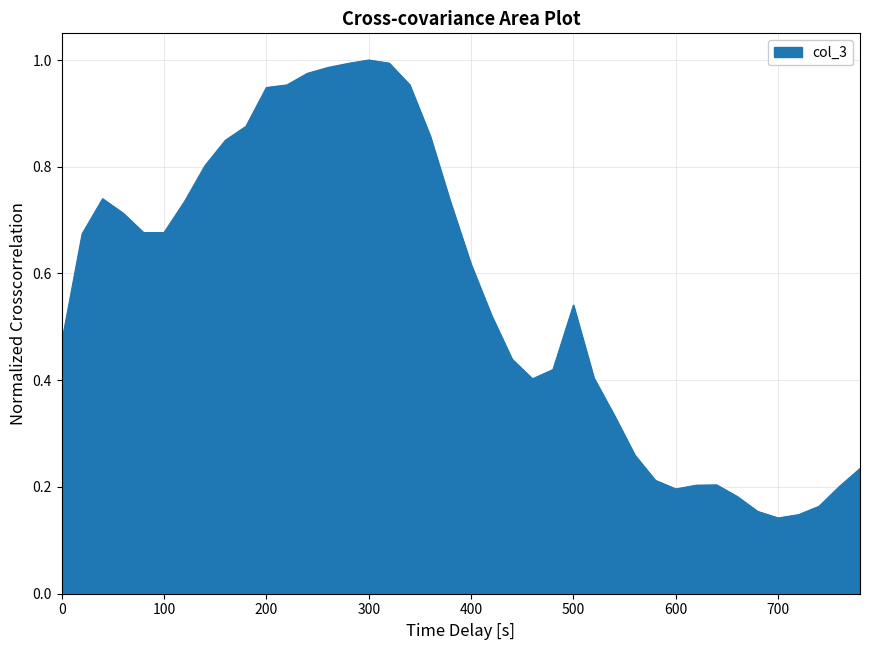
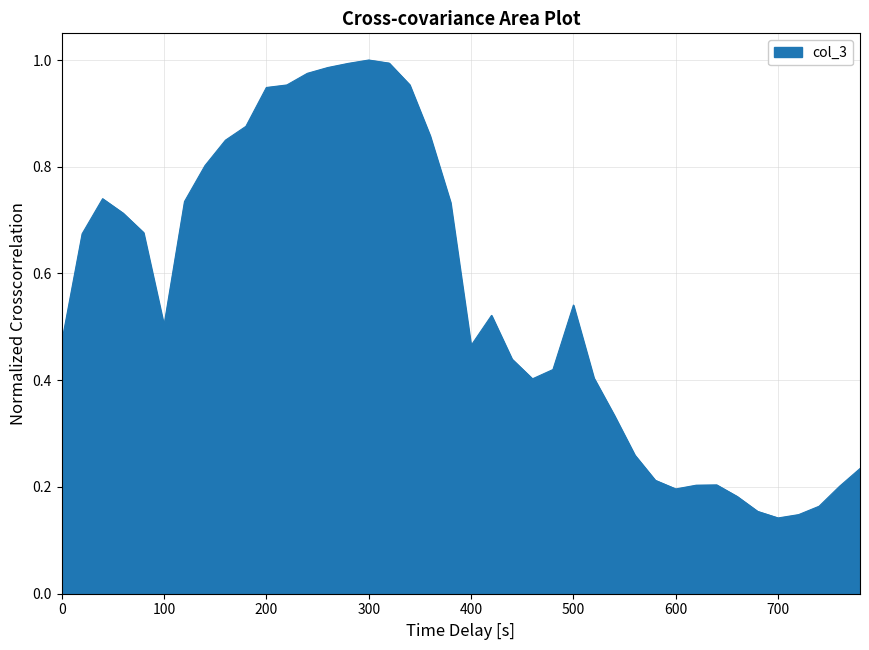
  {
    "0": 0.47,
-   "100": 0.68,
+   "100": 0.50,
    "200": 0.95,
    "300": 1.00,
-   "400": 0.62,
+   "400": 0.47,
    "500": 0.54,
    "600": 0.20,
    "700": 0.14
  }
